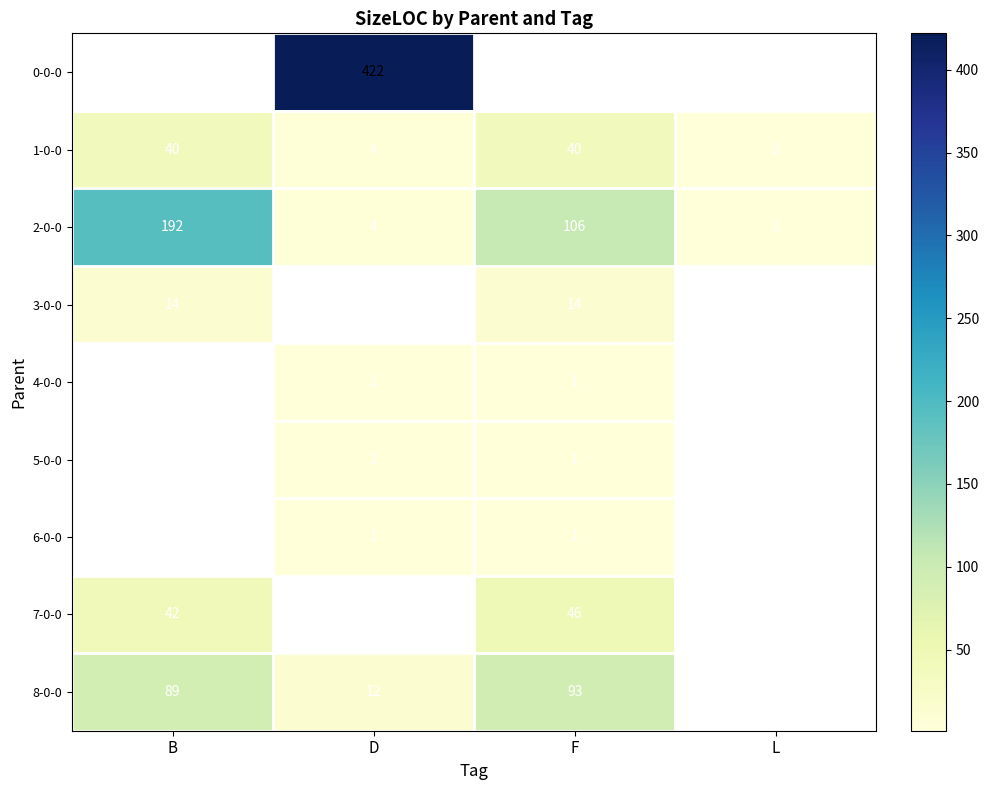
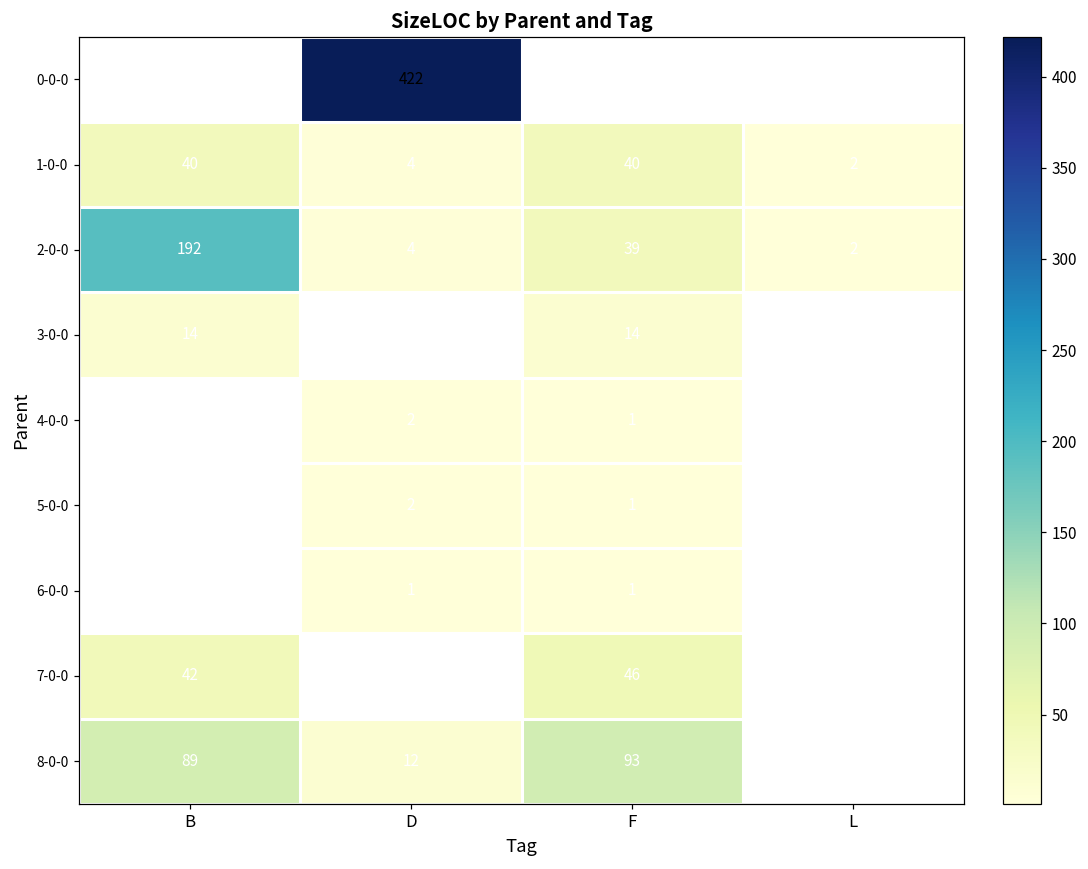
  {
    "0-0-0": {
      "D": 422
    },
    "1-0-0": {
      "B": 40,
      "F": 40
    },
    "2-0-0": {
      "B": 192,
-     "F": 106
+     "F": 39
    },
    "7-0-0": {
      "B": 42,
      "F": 46
    },
    "8-0-0": {
      "B": 89,
      "F": 93
    }
  }
